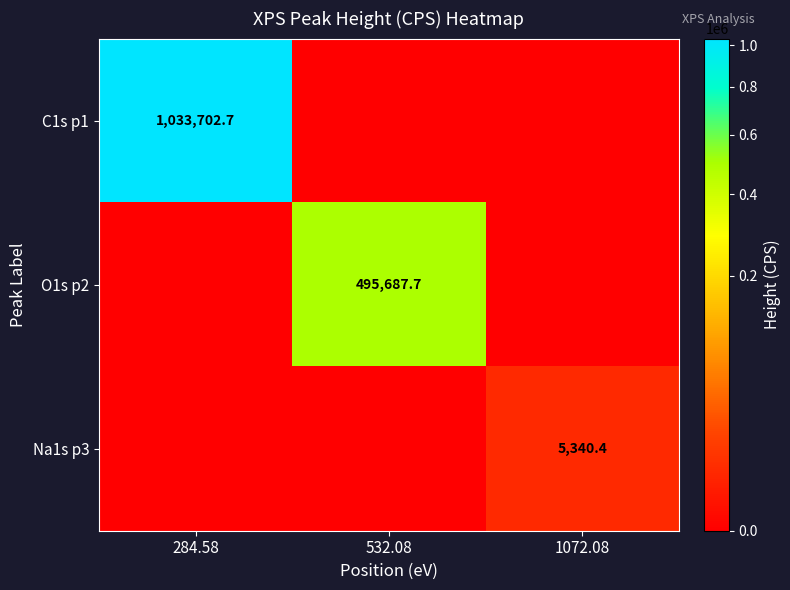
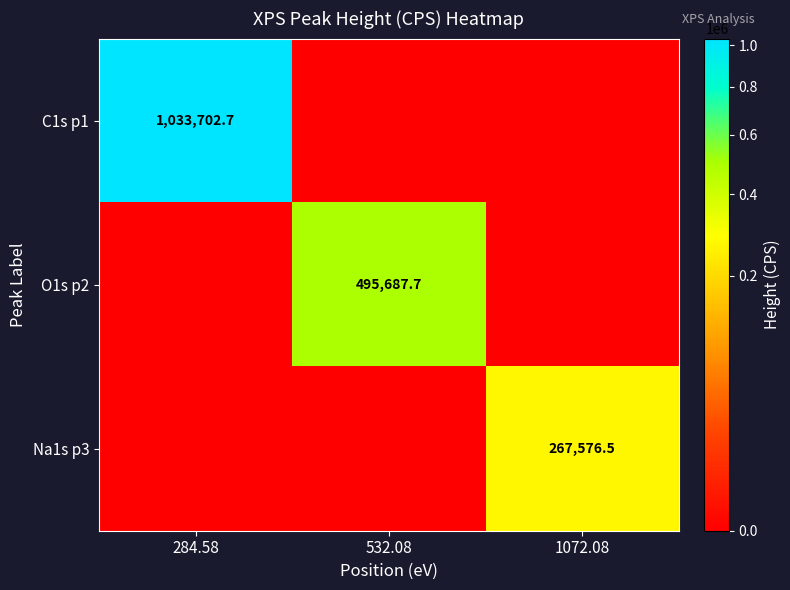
  {
    "C1s p1": {
      "284.58": "1,033,702.7"
    },
    "O1s p2": {
      "532.08": "495,687.7"
    },
    "Na1s p3": {
-     "1072.08": "5,340.4"
+     "1072.08": "267,576.5"
    }
  }
